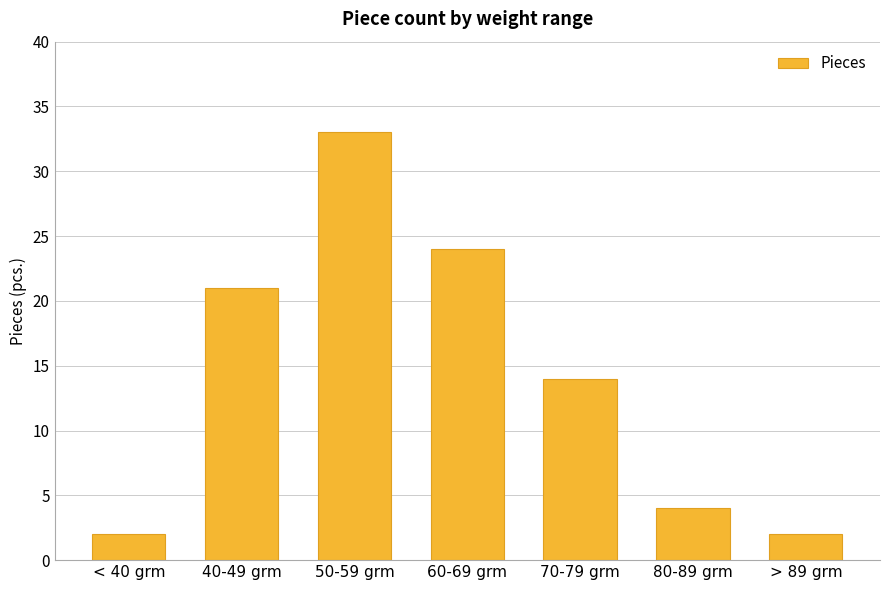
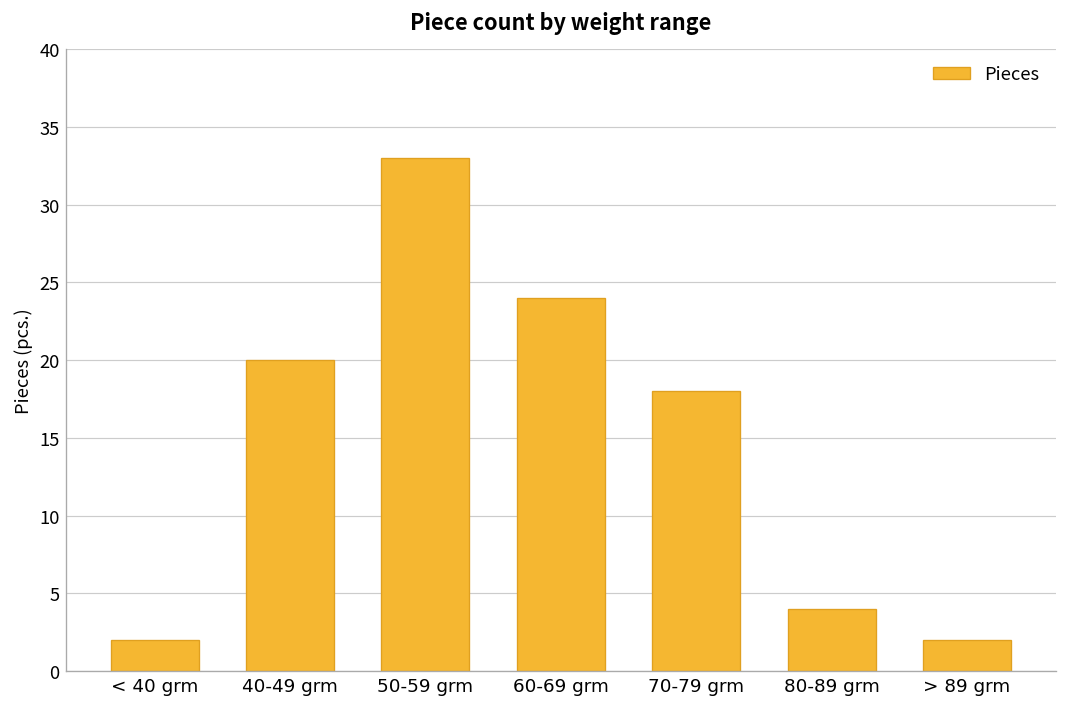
  {
    "< 40 grm": 2,
-   "40-49 grm": 21,
+   "40-49 grm": 20,
    "50-59 grm": 33,
    "60-69 grm": 24,
-   "70-79 grm": 14,
+   "70-79 grm": 18,
    "80-89 grm": 4,
    "> 89 grm": 2
  }
